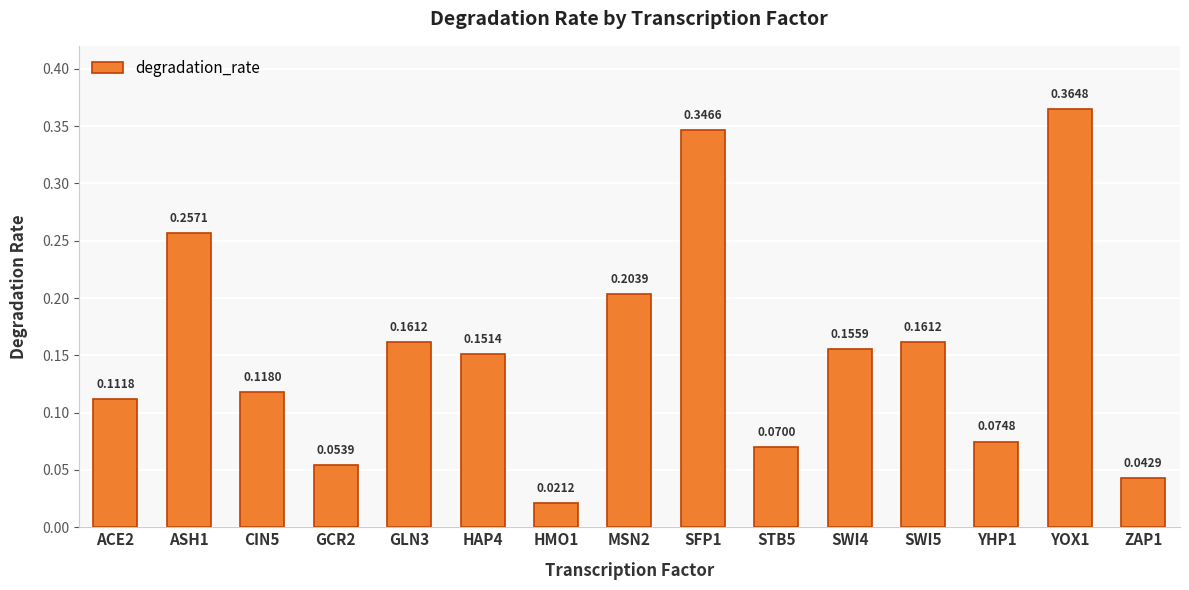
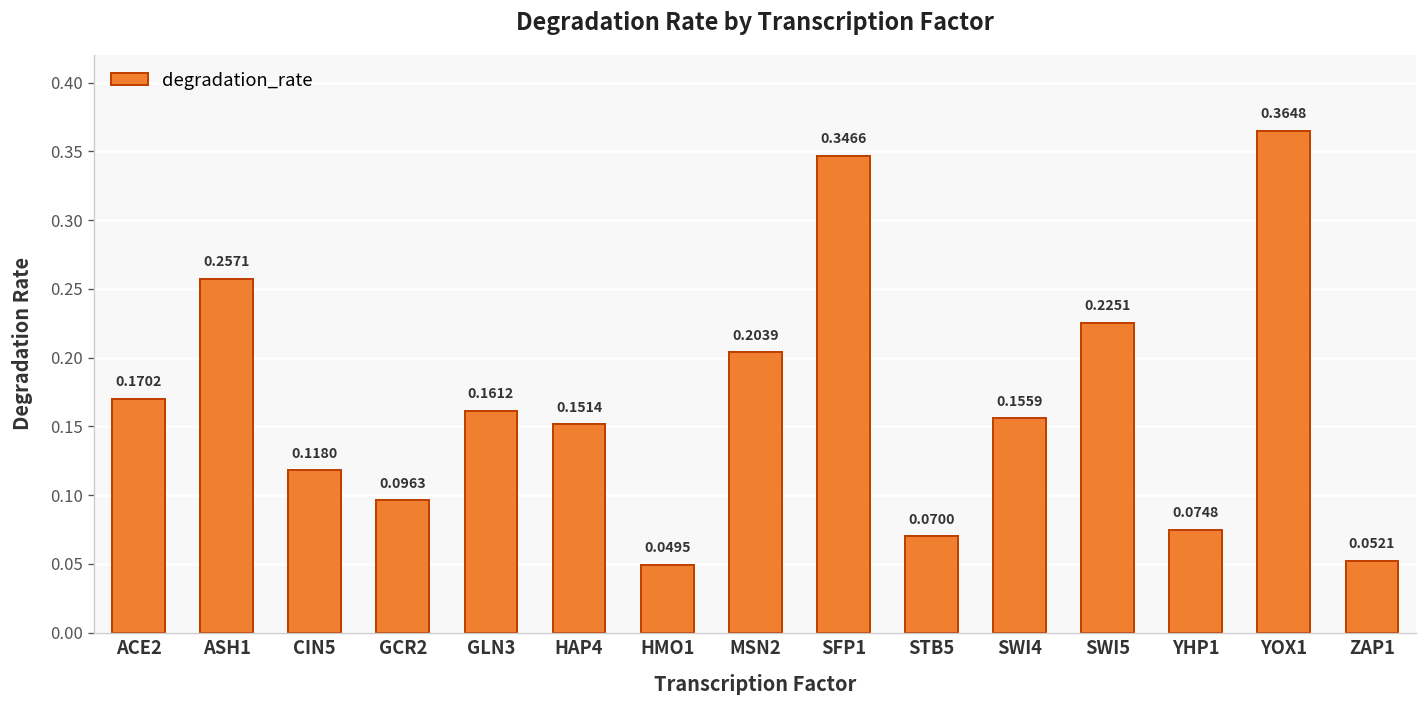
  {
-   "ACE2": 0.1118,
+   "ACE2": 0.1702,
    "ASH1": 0.2571,
    "CIN5": 0.1180,
-   "GCR2": 0.0539,
+   "GCR2": 0.0963,
    "GLN3": 0.1612,
    "HAP4": 0.1514,
-   "HMO1": 0.0212,
+   "HMO1": 0.0495,
    "MSN2": 0.2039,
    "SFP1": 0.3466,
    "STB5": 0.0700,
    "SWI4": 0.1559,
-   "SWI5": 0.1612,
+   "SWI5": 0.2251,
    "YHP1": 0.0748,
    "YOX1": 0.3648,
-   "ZAP1": 0.0429
+   "ZAP1": 0.0521
  }
